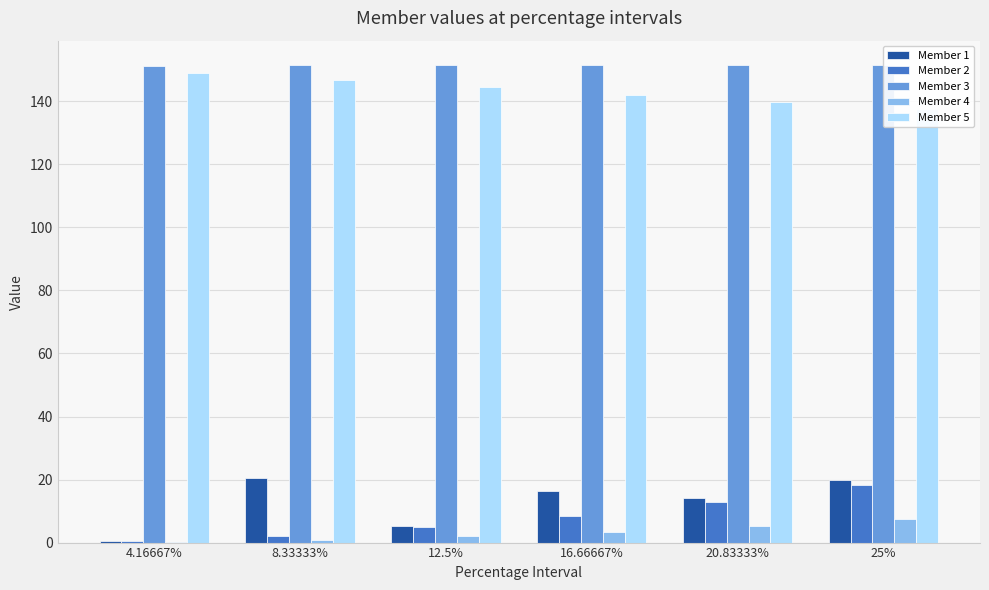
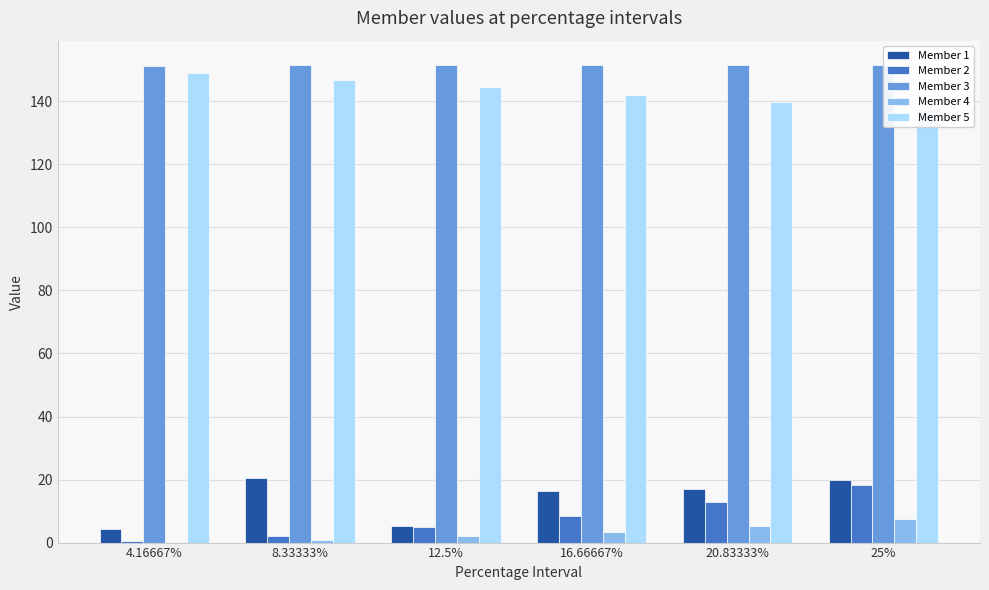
  {
    "Member 1": {
-     "4.16667%": 1,
+     "4.16667%": 4,
      "8.33333%": 21,
      "12.5%": 5,
      "16.66667%": 16,
-     "20.83333%": 14,
+     "20.83333%": 17,
      "25%": 20
    }
  }
